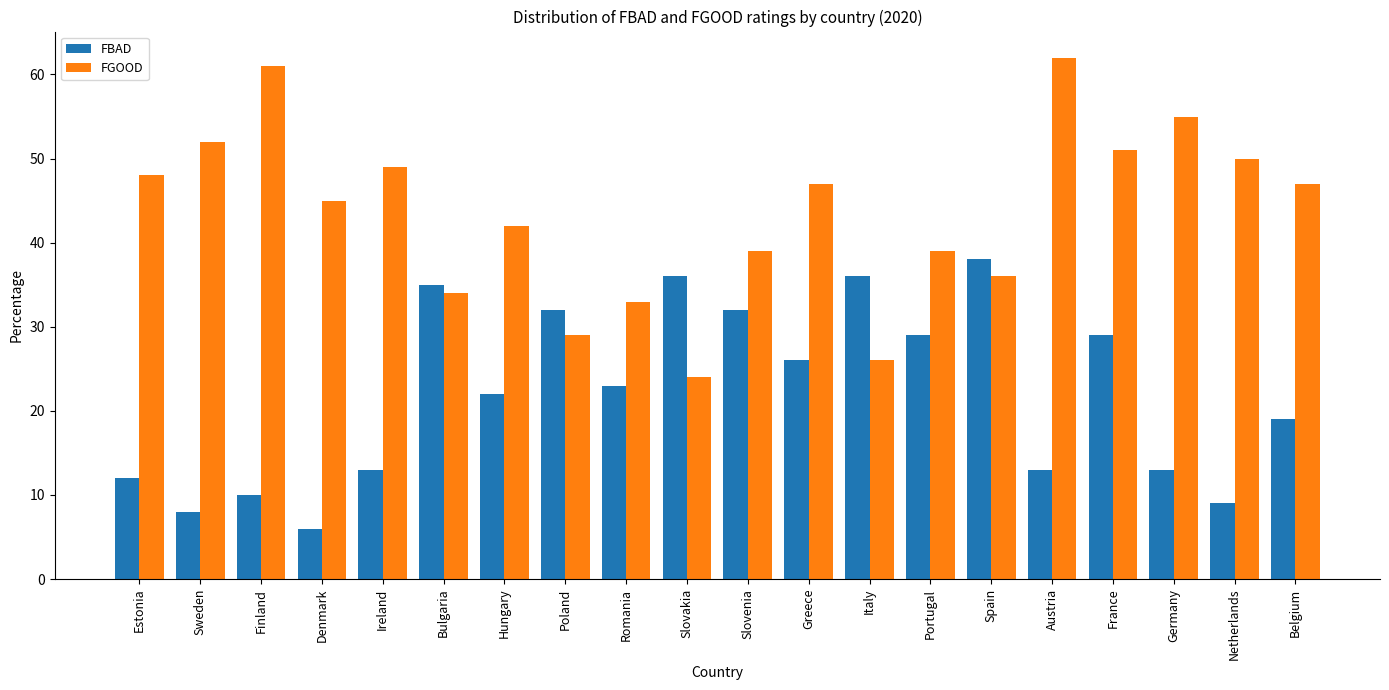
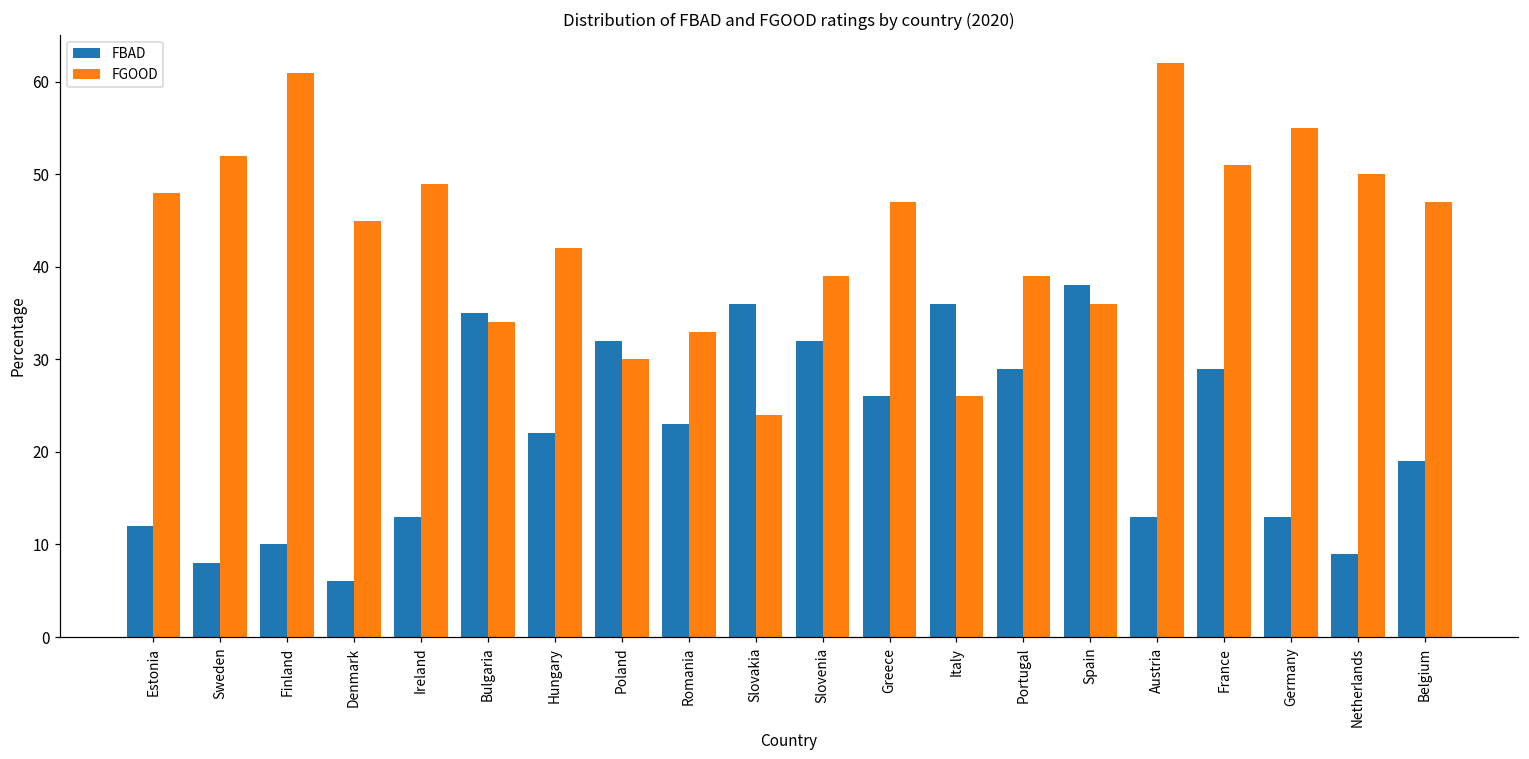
  {
    "FBAD": {
      "Estonia": 12,
      "Sweden": 8,
      "Finland": 10,
      "Denmark": 6,
      "Ireland": 13,
      "Bulgaria": 35,
      "Hungary": 22,
      "Poland": 32,
      "Romania": 23,
      "Slovakia": 36,
      "Slovenia": 32,
      "Greece": 26,
      "Italy": 36,
      "Portugal": 29,
      "Spain": 38,
      "Austria": 13,
      "France": 29,
      "Germany": 13,
      "Netherlands": 9,
      "Belgium": 19
    },
    "FGOOD": {
      "Estonia": 48,
      "Sweden": 52,
      "Finland": 61,
      "Denmark": 45,
      "Ireland": 49,
      "Bulgaria": 34,
      "Hungary": 42,
-     "Poland": 29,
+     "Poland": 30,
      "Romania": 33,
      "Slovakia": 24,
      "Slovenia": 39,
      "Greece": 47,
      "Italy": 26,
      "Portugal": 39,
      "Spain": 36,
      "Austria": 62,
      "France": 51,
      "Germany": 55,
      "Netherlands": 50,
      "Belgium": 47
    }
  }
